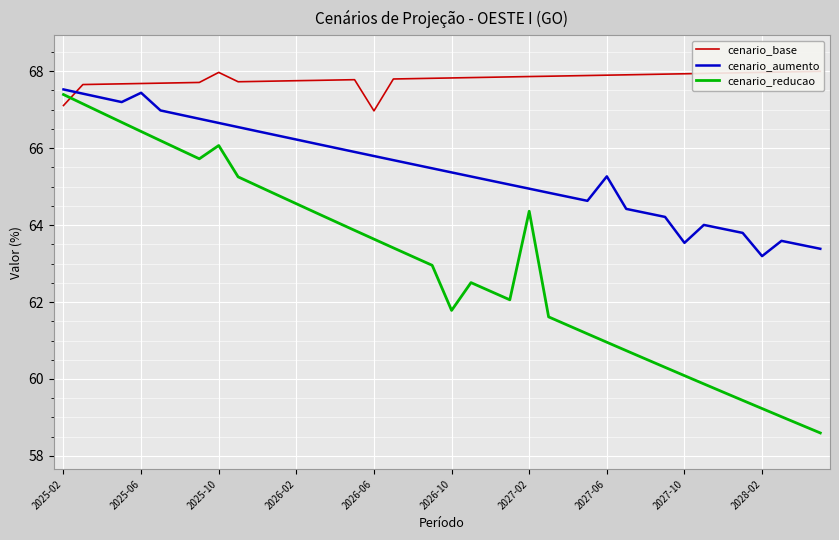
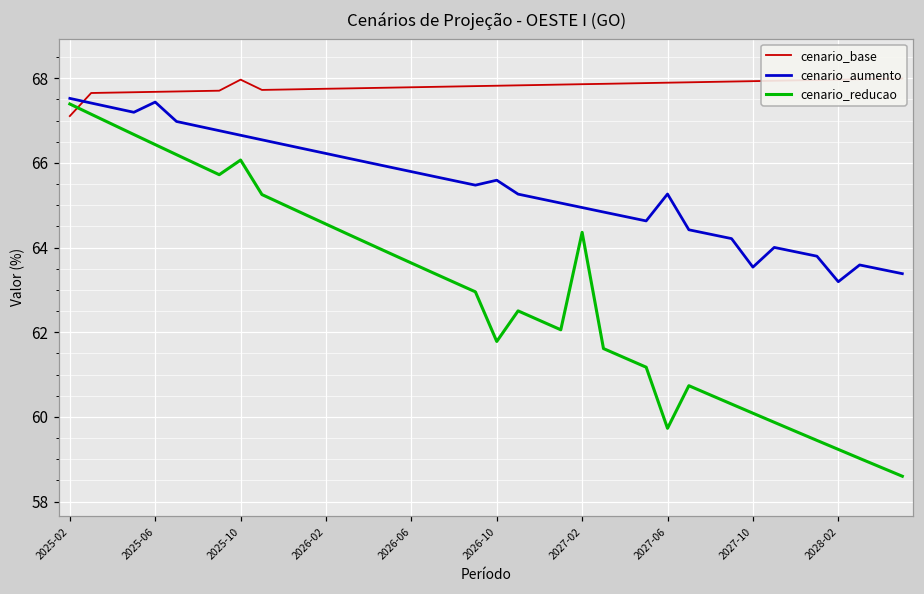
  {
    "cenario_base": {
      "2025-02": 67.1,
      "2025-06": 67.7,
      "2025-10": 68.0,
      "2026-02": 67.8,
-     "2026-06": 67.0,
+     "2026-06": 67.8,
      "2026-10": 67.8,
      "2027-02": 67.9,
      "2027-06": 67.9,
      "2027-10": 67.9
    },
    "cenario_aumento": {
      "2025-02": 67.5,
      "2025-06": 67.4,
      "2025-10": 66.7,
      "2026-02": 66.2,
      "2026-06": 65.8,
-     "2026-10": 65.4,
+     "2026-10": 65.6,
      "2027-02": 64.9,
      "2027-06": 65.3,
      "2027-10": 63.5,
      "2028-02": 63.2
    },
    "cenario_reducao": {
      "2025-02": 67.4,
      "2025-06": 66.4,
      "2025-10": 66.1,
      "2026-02": 64.6,
      "2026-06": 63.6,
      "2026-10": 61.8,
      "2027-02": 64.4,
-     "2027-06": 61.0,
+     "2027-06": 59.7,
      "2027-10": 60.1,
      "2028-02": 59.2
    }
  }
